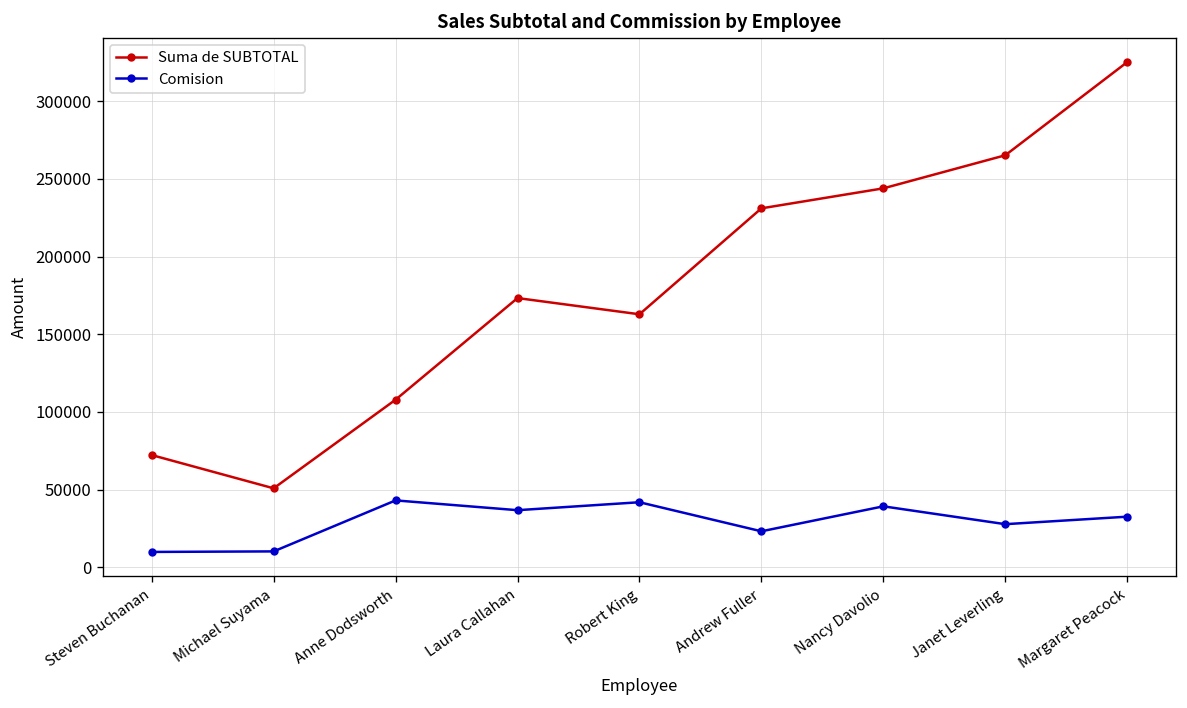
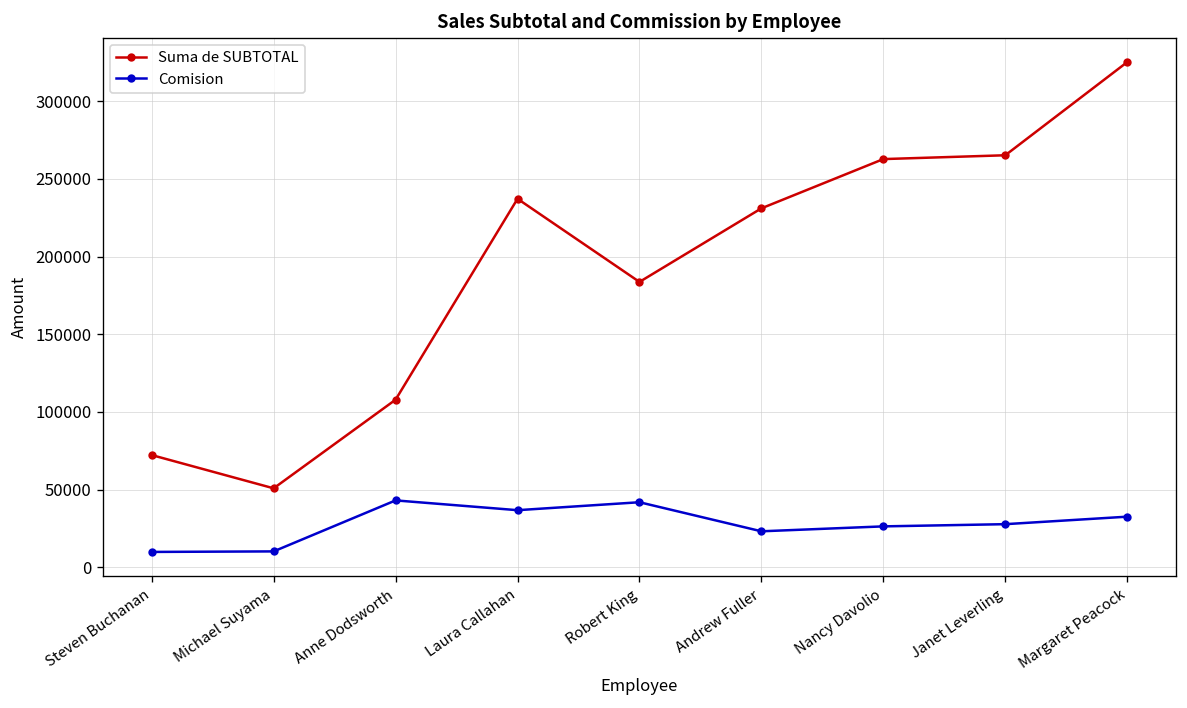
  {
    "Suma de SUBTOTAL": {
      "Steven Buchanan": 72000,
      "Michael Suyama": 51000,
      "Anne Dodsworth": 108000,
-     "Laura Callahan": 173000,
-     "Robert King": 163000,
+     "Laura Callahan": 237000,
+     "Robert King": 184000,
      "Andrew Fuller": 231000,
-     "Nancy Davolio": 244000,
+     "Nancy Davolio": 263000,
      "Janet Leverling": 265000,
      "Margaret Peacock": 325000
    },
    "Comision": {
      "Steven Buchanan": 10000,
      "Michael Suyama": 10000,
      "Anne Dodsworth": 43000,
      "Laura Callahan": 37000,
      "Robert King": 42000,
      "Andrew Fuller": 23000,
-     "Nancy Davolio": 39000,
+     "Nancy Davolio": 26000,
      "Janet Leverling": 28000,
      "Margaret Peacock": 33000
    }
  }
